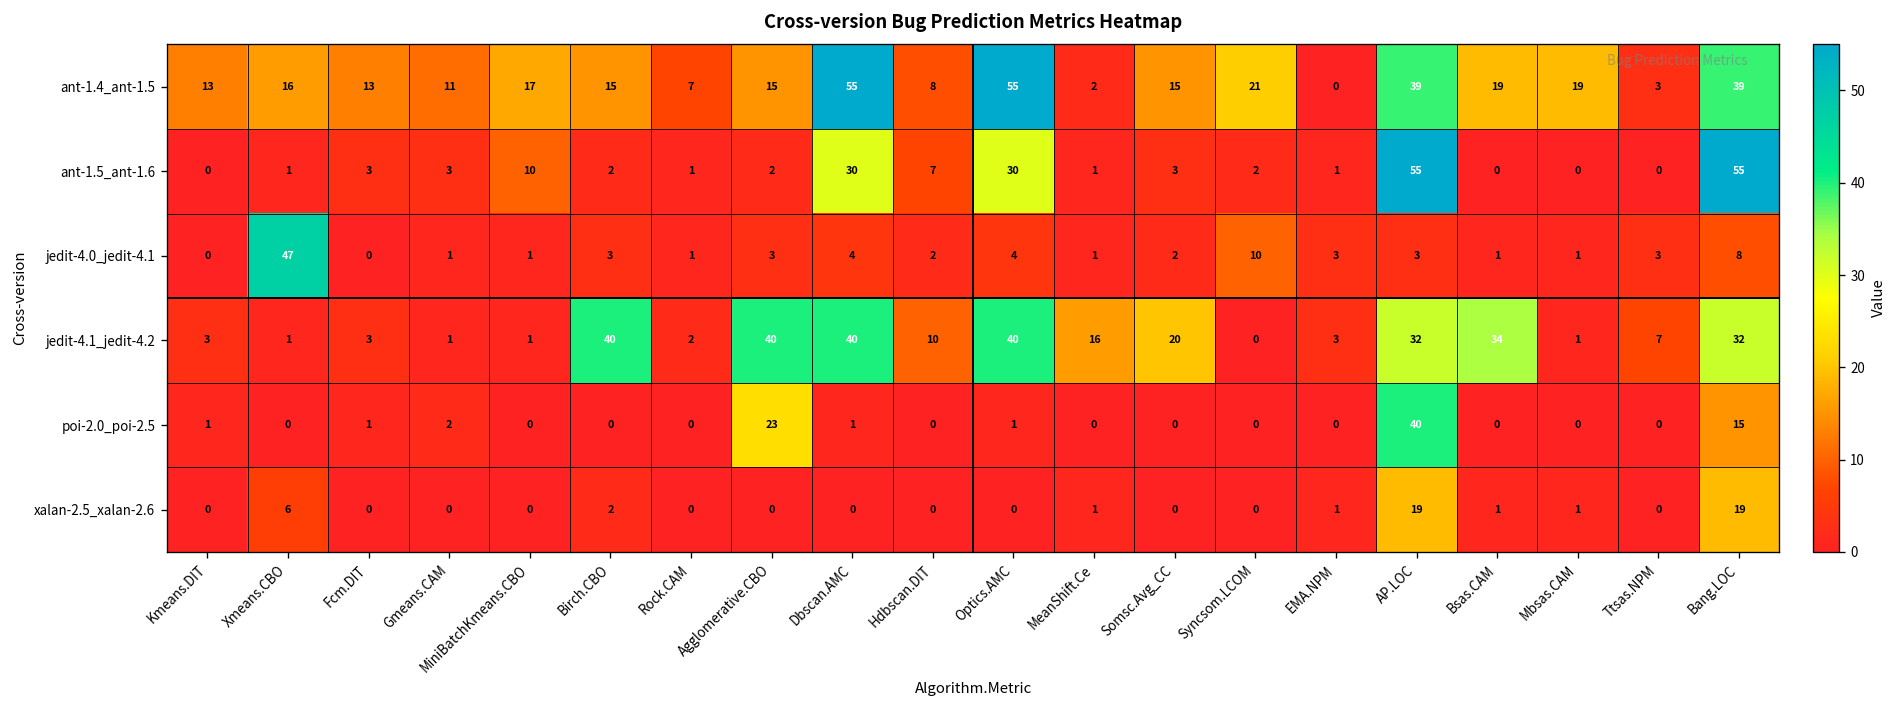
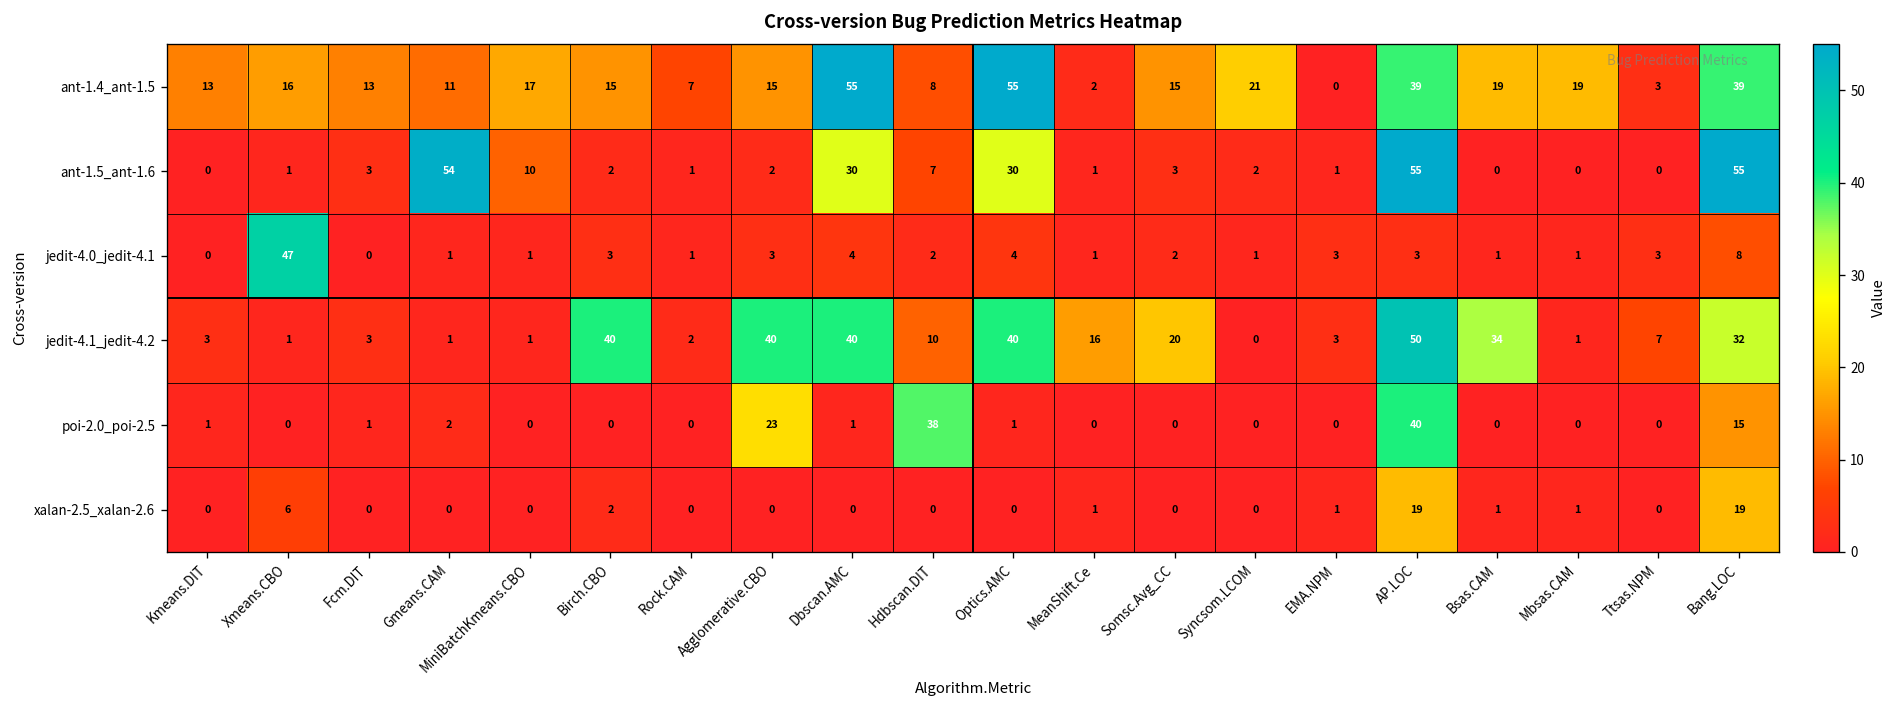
  {
    "ant-1.4_ant-1.5": {
      "Kmeans.DIT": 13,
      "Xmeans.CBO": 16,
      "Fcm.DIT": 13,
      "Gmeans.CAM": 11,
      "MiniBatchKmeans.CBO": 17,
      "Birch.CBO": 15,
      "Rock.CAM": 7,
      "Agglomerative.CBO": 15,
      "Dbscan.AMC": 55,
      "Hdbscan.DIT": 8,
      "Optics.AMC": 55,
      "MeanShift.Ce": 2,
      "Somsc.Avg_CC": 15,
      "Syncsom.LCOM": 21,
      "EMA.NPM": 0,
      "AP.LOC": 39,
      "Bsas.CAM": 19,
      "Mbsas.CAM": 19,
      "Bang.LOC": 39
    },
    "ant-1.5_ant-1.6": {
      "Kmeans.DIT": 0,
      "Xmeans.CBO": 1,
      "Fcm.DIT": 3,
-     "Gmeans.CAM": 3,
+     "Gmeans.CAM": 54,
      "MiniBatchKmeans.CBO": 10,
      "Birch.CBO": 2,
      "Rock.CAM": 1,
      "Agglomerative.CBO": 2,
      "Dbscan.AMC": 30,
      "Hdbscan.DIT": 7,
      "Optics.AMC": 30,
      "MeanShift.Ce": 1,
      "Somsc.Avg_CC": 3,
      "Syncsom.LCOM": 2,
      "EMA.NPM": 1,
      "AP.LOC": 55,
      "Bsas.CAM": 0,
      "Mbsas.CAM": 0,
      "Ttsas.NPM": 0,
      "Bang.LOC": 55
    },
    "jedit-4.0_jedit-4.1": {
      "Kmeans.DIT": 0,
      "Xmeans.CBO": 47,
      "Fcm.DIT": 0,
      "Gmeans.CAM": 1,
      "MiniBatchKmeans.CBO": 1,
      "Birch.CBO": 3,
      "Rock.CAM": 1,
      "Agglomerative.CBO": 3,
      "Dbscan.AMC": 4,
      "Hdbscan.DIT": 2,
      "Optics.AMC": 4,
      "MeanShift.Ce": 1,
      "Somsc.Avg_CC": 2,
-     "Syncsom.LCOM": 10,
+     "Syncsom.LCOM": 1,
      "EMA.NPM": 3,
      "AP.LOC": 3,
      "Bsas.CAM": 1,
      "Mbsas.CAM": 1,
      "Ttsas.NPM": 3,
      "Bang.LOC": 8
    },
    "jedit-4.1_jedit-4.2": {
      "Kmeans.DIT": 3,
      "Xmeans.CBO": 1,
      "Fcm.DIT": 3,
      "Gmeans.CAM": 1,
      "MiniBatchKmeans.CBO": 1,
      "Birch.CBO": 40,
      "Rock.CAM": 2,
      "Agglomerative.CBO": 40,
      "Dbscan.AMC": 40,
      "Hdbscan.DIT": 10,
      "Optics.AMC": 40,
      "MeanShift.Ce": 16,
      "Somsc.Avg_CC": 20,
      "Syncsom.LCOM": 0,
      "EMA.NPM": 3,
-     "AP.LOC": 32,
+     "AP.LOC": 50,
      "Bsas.CAM": 34,
      "Mbsas.CAM": 1,
      "Ttsas.NPM": 7,
      "Bang.LOC": 32
    },
    "poi-2.0_poi-2.5": {
      "Kmeans.DIT": 1,
      "Xmeans.CBO": 0,
      "Fcm.DIT": 1,
      "Gmeans.CAM": 2,
      "MiniBatchKmeans.CBO": 0,
      "Birch.CBO": 0,
      "Rock.CAM": 0,
      "Agglomerative.CBO": 23,
      "Dbscan.AMC": 1,
-     "Hdbscan.DIT": 0,
+     "Hdbscan.DIT": 38,
      "Optics.AMC": 1,
      "MeanShift.Ce": 0,
      "Somsc.Avg_CC": 0,
      "Syncsom.LCOM": 0,
      "EMA.NPM": 0,
      "AP.LOC": 40,
      "Bsas.CAM": 0,
      "Mbsas.CAM": 0,
      "Ttsas.NPM": 0,
      "Bang.LOC": 15
    },
    "xalan-2.5_xalan-2.6": {
      "Kmeans.DIT": 0,
      "Xmeans.CBO": 6,
      "Fcm.DIT": 0,
      "Gmeans.CAM": 0,
      "MiniBatchKmeans.CBO": 0,
      "Birch.CBO": 2,
      "Rock.CAM": 0,
      "Agglomerative.CBO": 0,
      "Dbscan.AMC": 0,
      "Hdbscan.DIT": 0,
      "Optics.AMC": 0,
      "MeanShift.Ce": 1,
      "Somsc.Avg_CC": 0,
      "Syncsom.LCOM": 0,
      "EMA.NPM": 1,
      "AP.LOC": 19,
      "Bsas.CAM": 1,
      "Mbsas.CAM": 1,
      "Ttsas.NPM": 0,
      "Bang.LOC": 19
    }
  }
